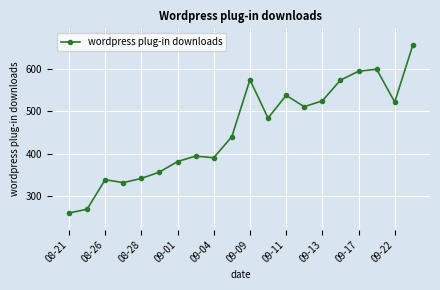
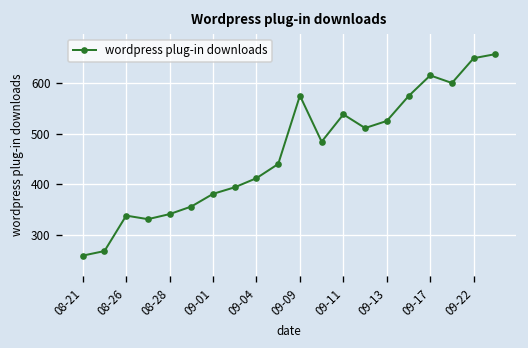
  {
    "08-21": 260,
    "08-26": 340,
    "08-28": 340,
    "09-01": 380,
-   "09-04": 390,
+   "09-04": 410,
    "09-09": 580,
    "09-11": 540,
    "09-13": 530,
-   "09-17": 600,
-   "09-22": 520
+   "09-17": 620,
+   "09-22": 650
  }
